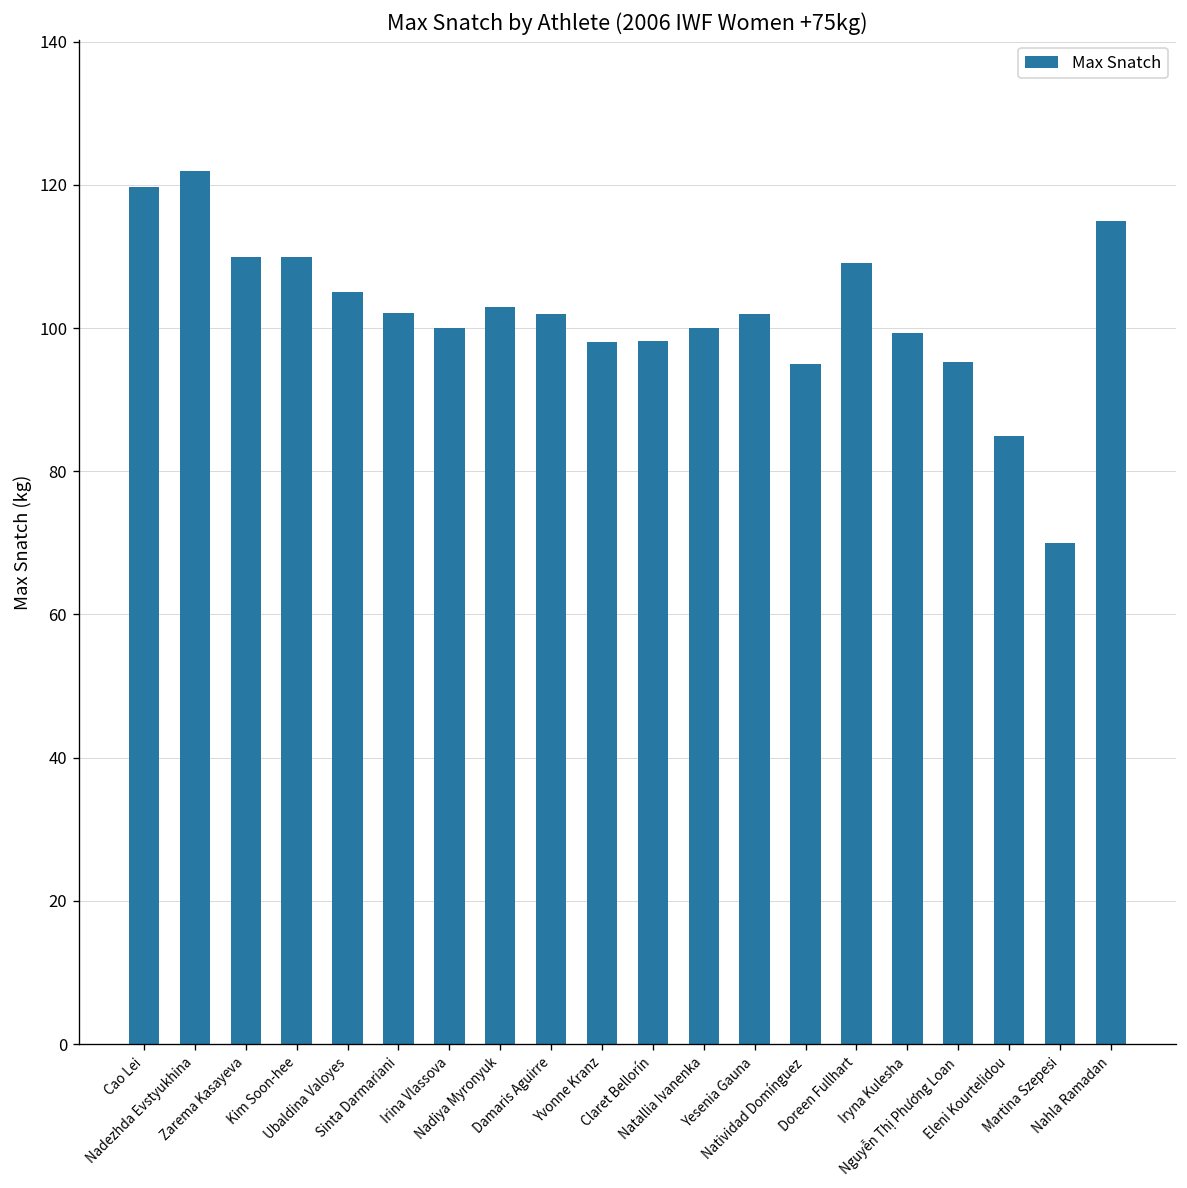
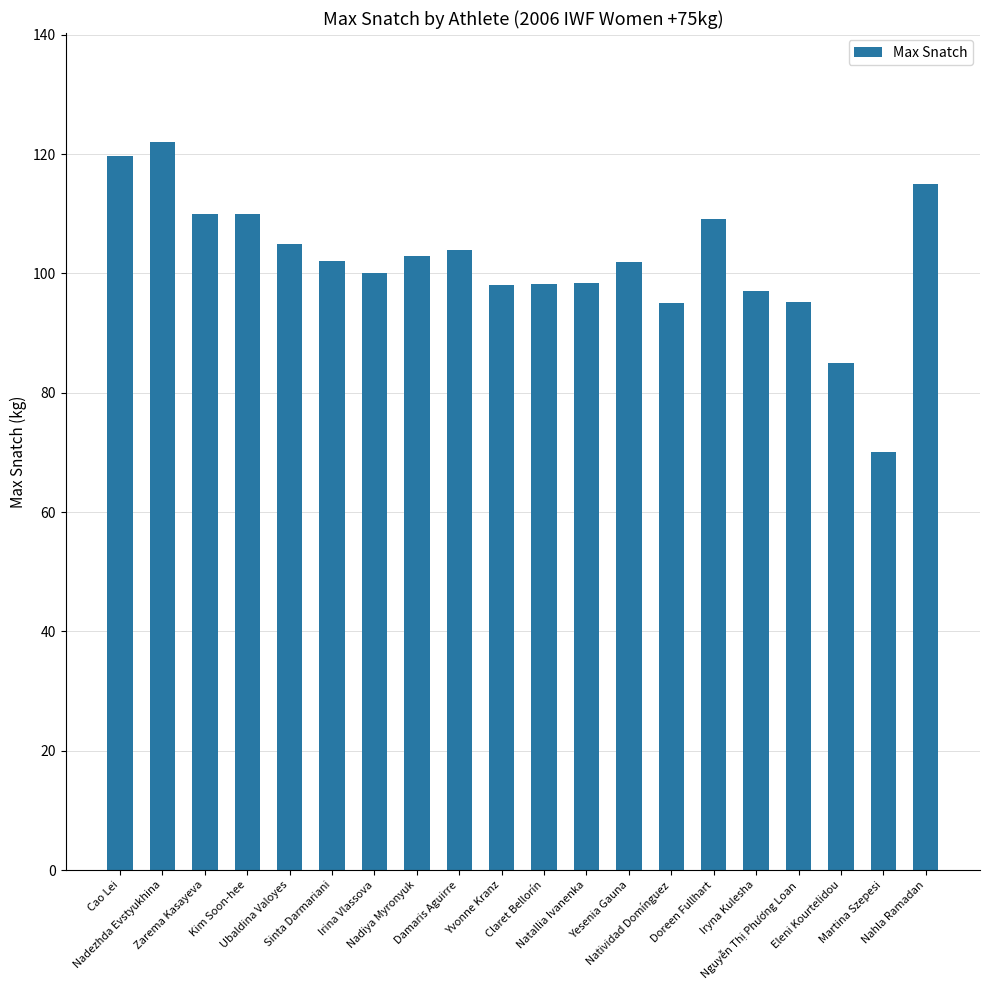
  {
    "Cao Lei": 120,
    "Nadezhda Evstyukhina": 122,
    "Zarema Kasayeva": 110,
    "Kim Soon-hee": 110,
    "Ubaldina Valoyes": 105,
    "Sinta Darmariani": 102,
    "Irina Vlassova": 100,
    "Nadiya Myronyuk": 103,
-   "Damaris Aguirre": 102,
+   "Damaris Aguirre": 104,
    "Yvonne Kranz": 98,
    "Claret Bellorín": 98,
-   "Natallia Ivanenka": 100,
+   "Natallia Ivanenka": 98,
    "Yesenia Gauna": 102,
    "Natividad Domínguez": 95,
    "Doreen Fullhart": 109,
-   "Iryna Kulesha": 99,
+   "Iryna Kulesha": 97,
    "Nguyễn Thị Phương Loan": 95,
    "Eleni Kourtelidou": 85,
    "Martina Szepesi": 70,
    "Nahla Ramadan": 115
  }
